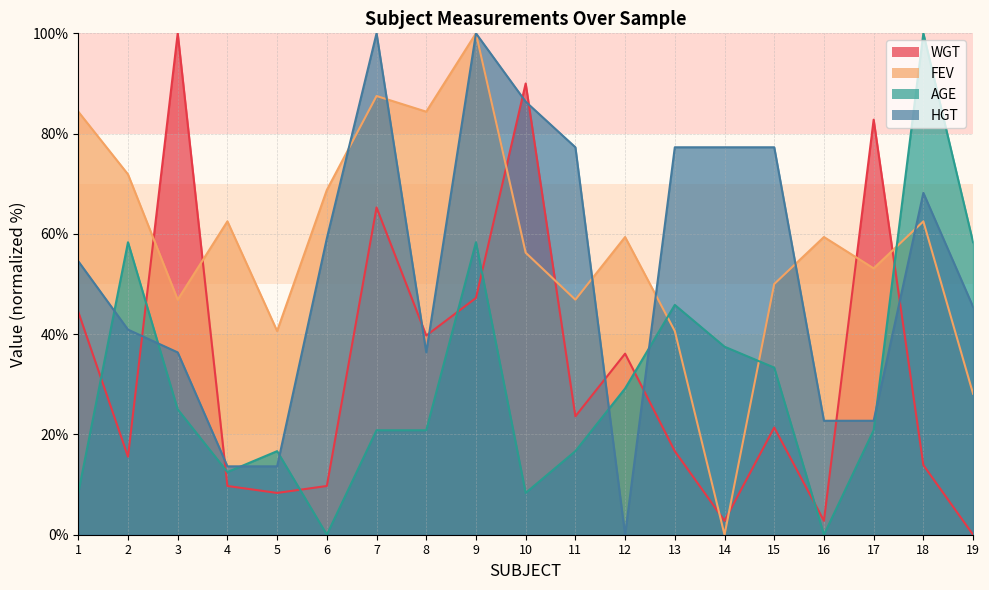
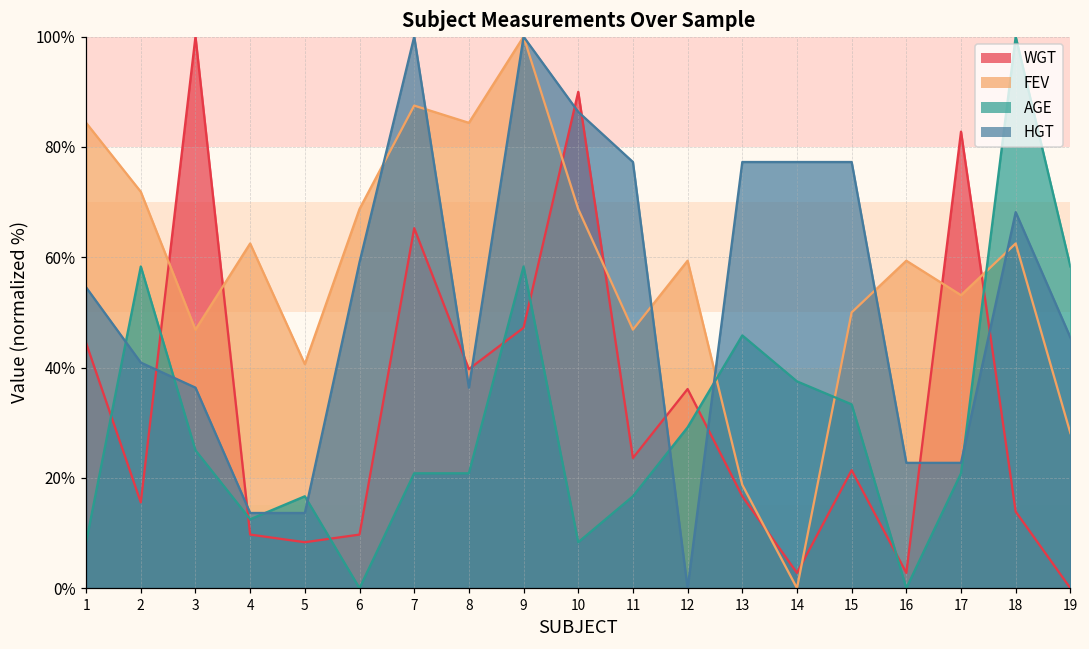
  {
    "WGT": {
      "1": "44%",
      "2": "16%",
      "3": "100%",
      "4": "10%",
      "5": "8%",
      "6": "10%",
      "7": "65%",
      "8": "40%",
      "9": "47%",
      "10": "90%",
      "11": "24%",
      "12": "36%",
      "13": "17%",
      "14": "3%",
      "15": "21%",
      "16": "3%",
      "17": "83%",
      "18": "14%",
      "19": "0%"
    },
    "FEV": {
      "1": "84%",
      "2": "72%",
      "3": "47%",
      "4": "63%",
      "5": "41%",
      "6": "69%",
      "7": "87%",
      "8": "84%",
-     "10": "56%",
+     "10": "69%",
      "11": "47%",
      "12": "59%",
-     "13": "41%",
+     "13": "19%",
      "14": "0%",
      "15": "50%",
      "16": "59%",
      "17": "53%",
      "18": "63%",
      "19": "28%"
    }
  }
